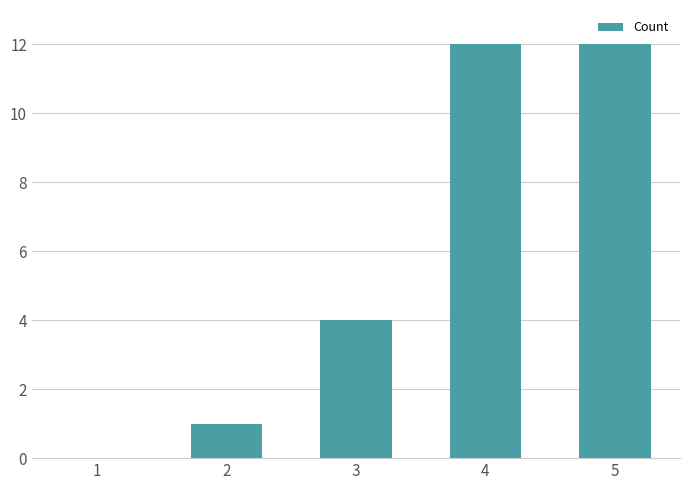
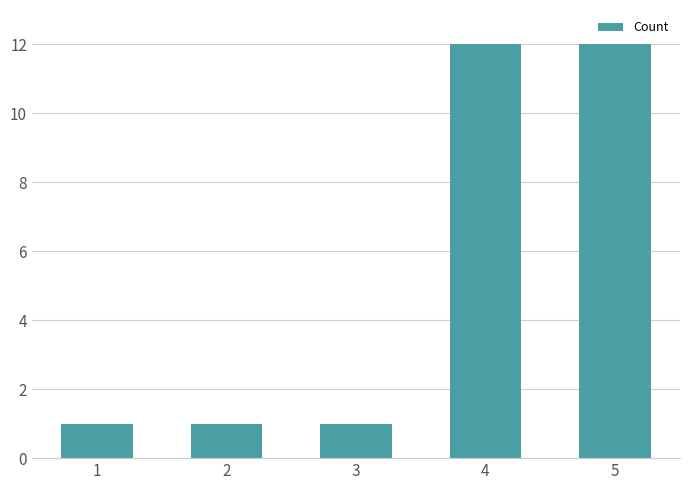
  {
-   "1": 0,
+   "1": 1,
    "2": 1,
-   "3": 4,
+   "3": 1,
    "4": 12,
    "5": 12
  }
